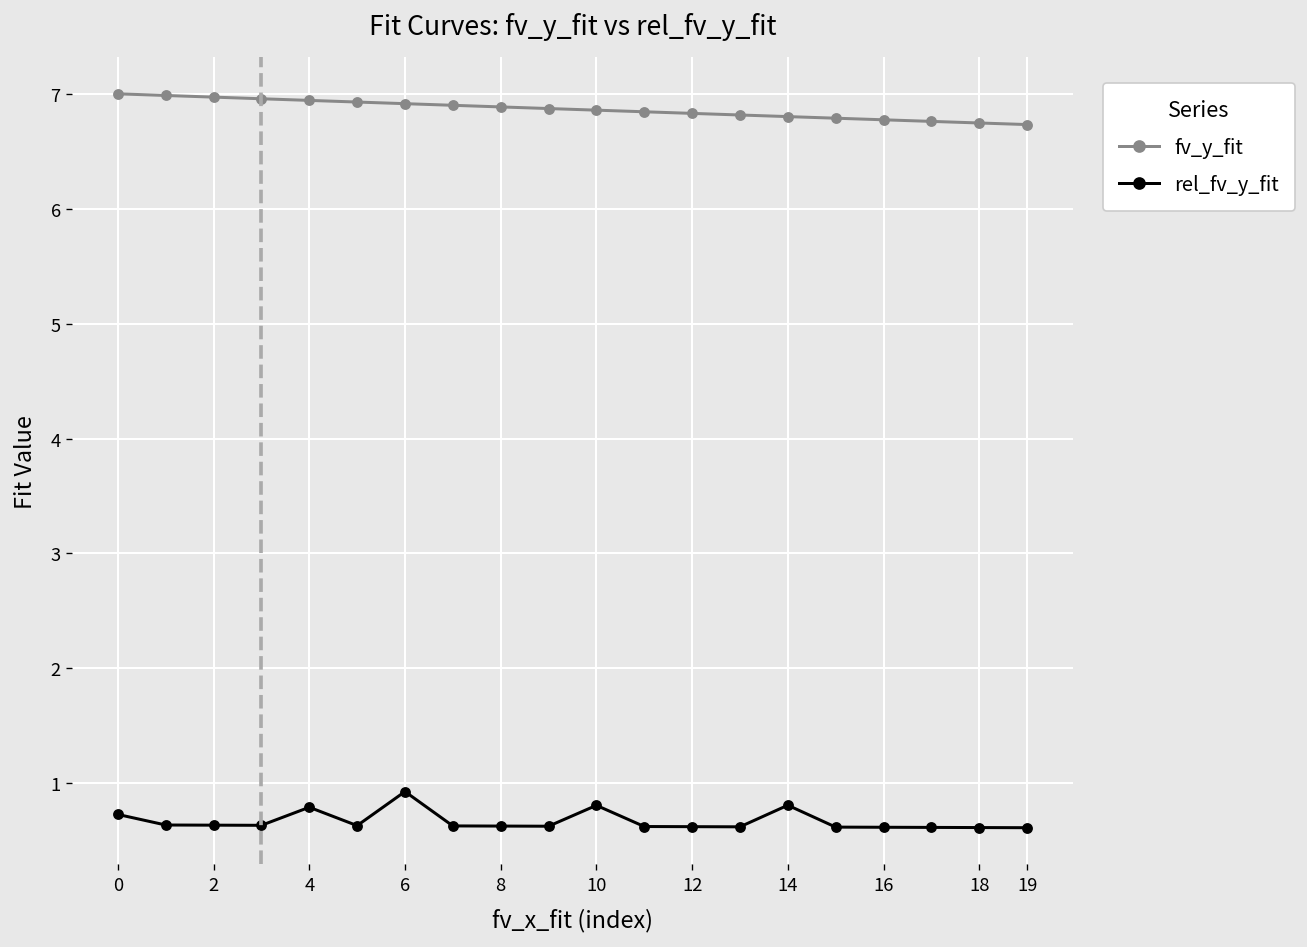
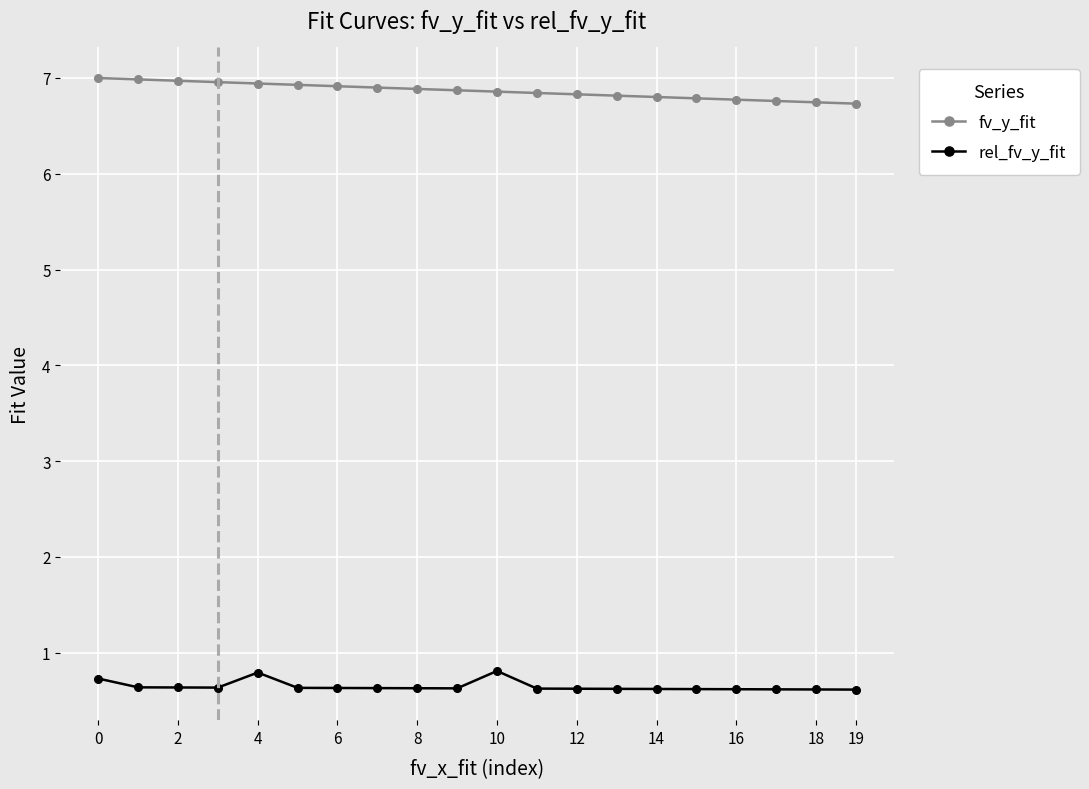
  {
    "fv_y_fit": {
      "0": 7.0,
      "2": 7.0,
      "4": 6.9,
      "6": 6.9,
      "8": 6.9,
      "10": 6.9,
      "12": 6.8,
      "14": 6.8,
      "16": 6.8,
      "18": 6.7,
      "19": 6.7
    },
    "rel_fv_y_fit": {
      "0": 0.7,
      "2": 0.6,
      "4": 0.8,
-     "6": 0.9,
+     "6": 0.6,
      "8": 0.6,
      "10": 0.8,
      "12": 0.6,
-     "14": 0.8,
+     "14": 0.6,
      "16": 0.6,
      "18": 0.6,
      "19": 0.6
    }
  }
